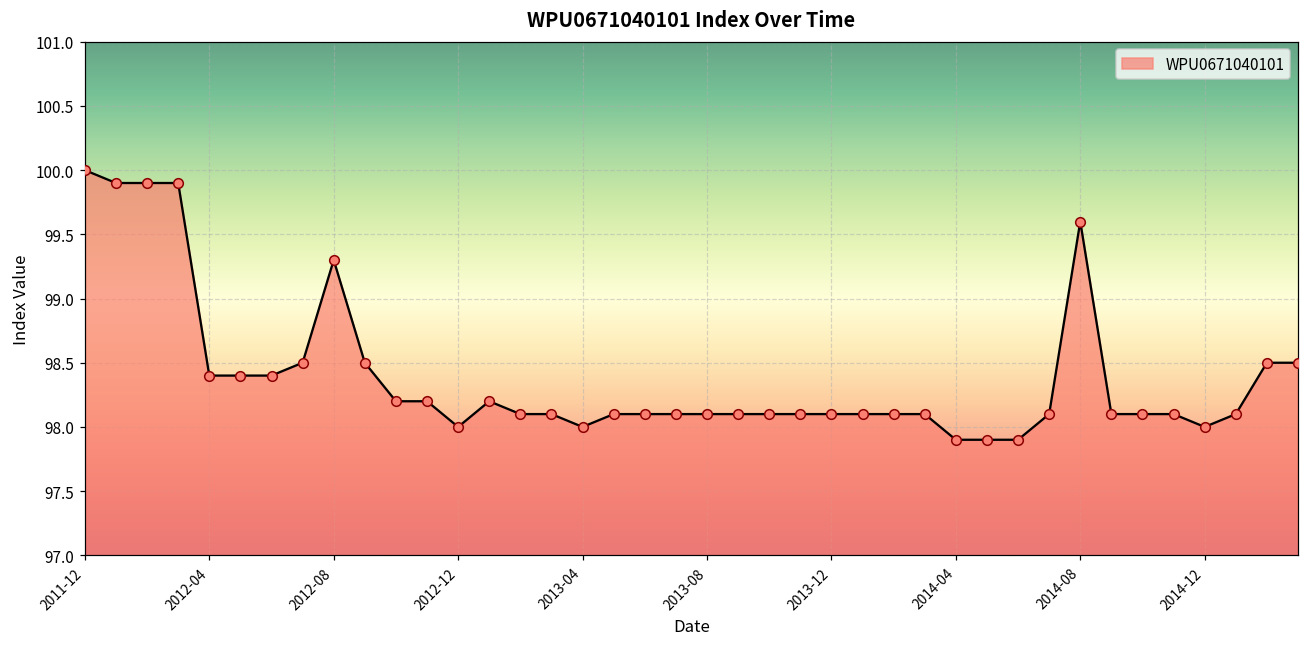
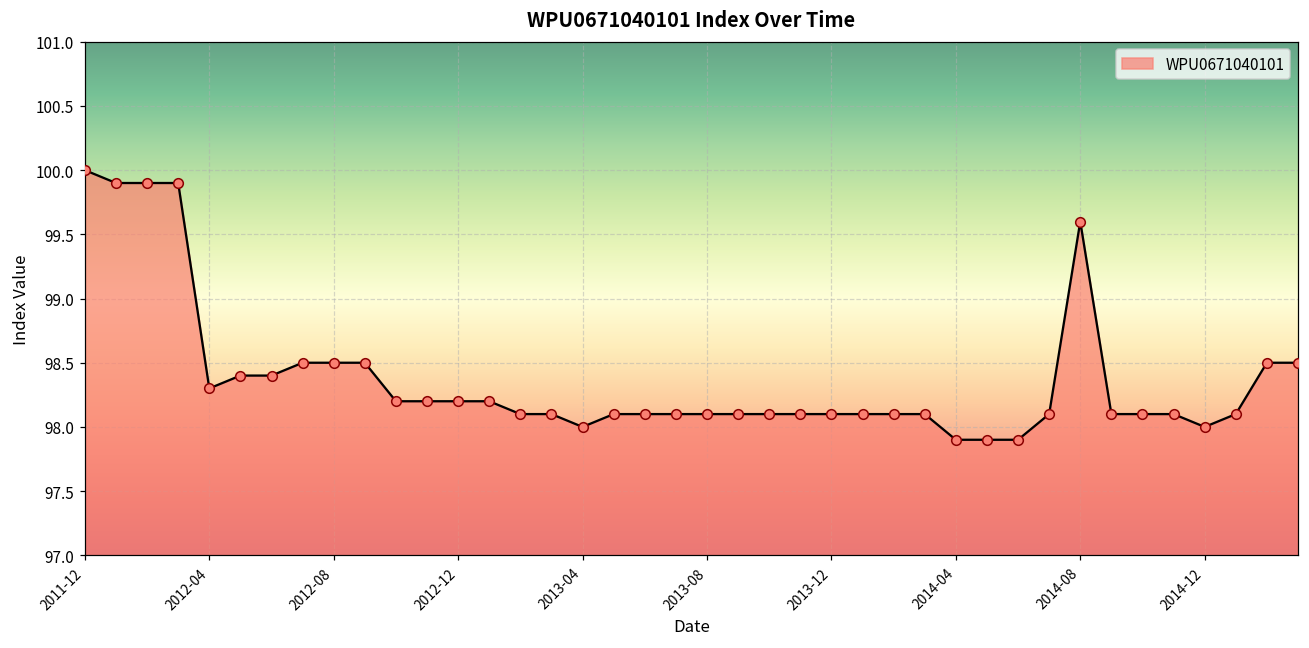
  {
    "2011-12": 100.0,
-   "2012-04": 98.4,
-   "2012-08": 99.3,
-   "2012-12": 98.0,
+   "2012-04": 98.3,
+   "2012-08": 98.5,
+   "2012-12": 98.2,
    "2013-04": 98.0,
    "2013-08": 98.1,
    "2013-12": 98.1,
    "2014-04": 97.9,
    "2014-08": 99.6,
    "2014-12": 98.0
  }
